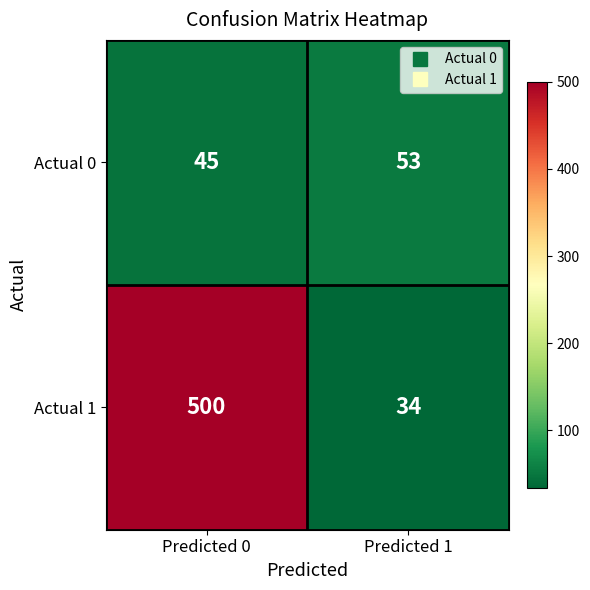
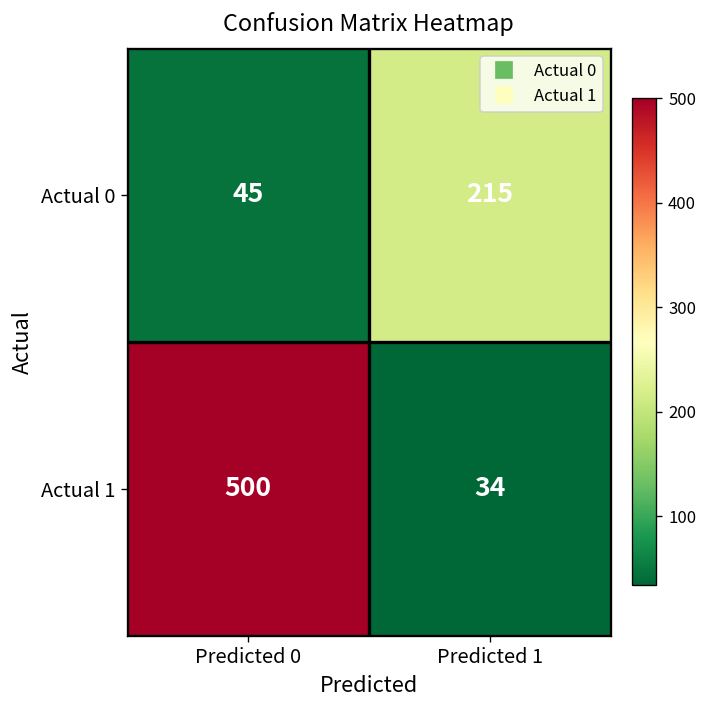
  {
    "Actual 0": {
      "Predicted 0": 45,
-     "Predicted 1": 53
+     "Predicted 1": 215
    },
    "Actual 1": {
      "Predicted 0": 500,
      "Predicted 1": 34
    }
  }
